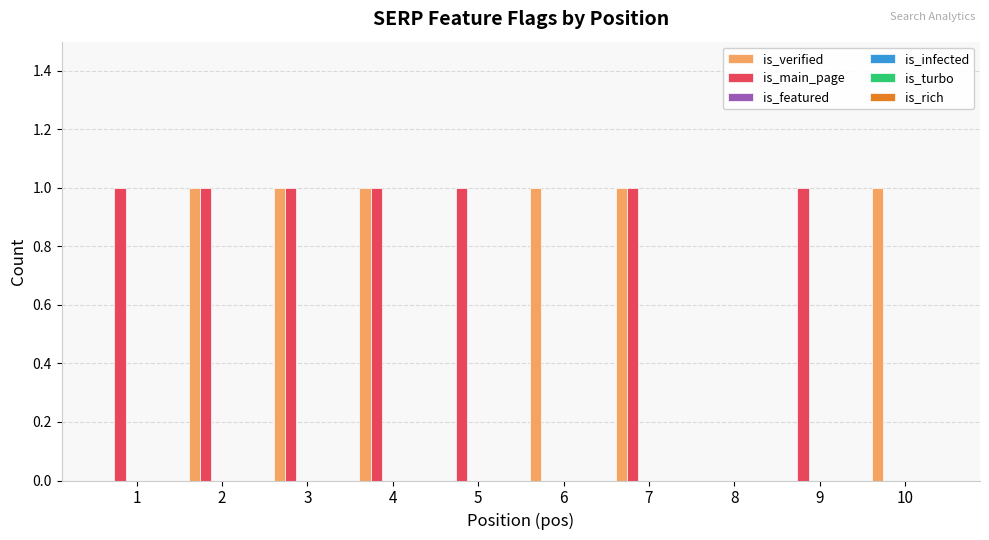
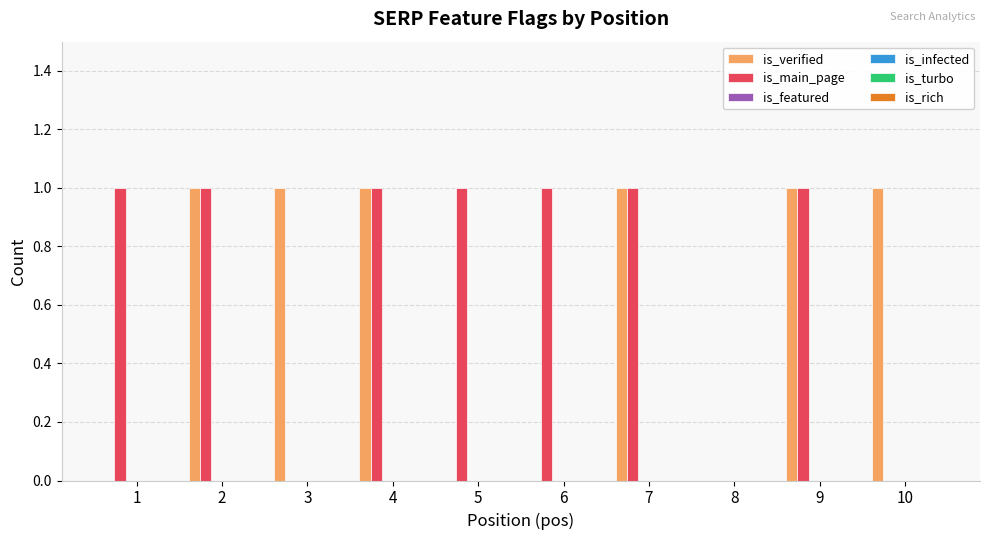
  {
    "is_verified": {
      "1": 0,
      "2": 1,
      "3": 1,
      "4": 1,
      "5": 0,
-     "6": 1,
+     "6": 0,
      "7": 1,
      "8": 0,
-     "9": 0,
+     "9": 1,
      "10": 1
    },
    "is_main_page": {
      "1": 1,
      "2": 1,
-     "3": 1,
+     "3": 0,
      "4": 1,
      "5": 1,
-     "6": 0,
+     "6": 1,
      "7": 1,
      "8": 0,
      "9": 1,
      "10": 0
    },
    "is_featured": {
      "1": 0,
      "2": 0,
      "3": 0,
      "4": 0,
      "5": 0,
      "6": 0,
      "7": 0,
      "8": 0,
      "9": 0,
      "10": 0
    },
    "is_infected": {
      "1": 0,
      "2": 0,
      "3": 0,
      "4": 0,
      "5": 0,
      "6": 0,
      "7": 0,
      "8": 0,
      "9": 0,
      "10": 0
    },
    "is_turbo": {
      "1": 0,
      "2": 0,
      "3": 0,
      "4": 0,
      "5": 0,
      "6": 0,
      "7": 0,
      "8": 0,
      "9": 0,
      "10": 0
    },
    "is_rich": {
      "1": 0,
      "2": 0,
      "3": 0,
      "4": 0,
      "5": 0,
      "6": 0,
      "7": 0,
      "8": 0,
      "9": 0,
      "10": 0
    }
  }
